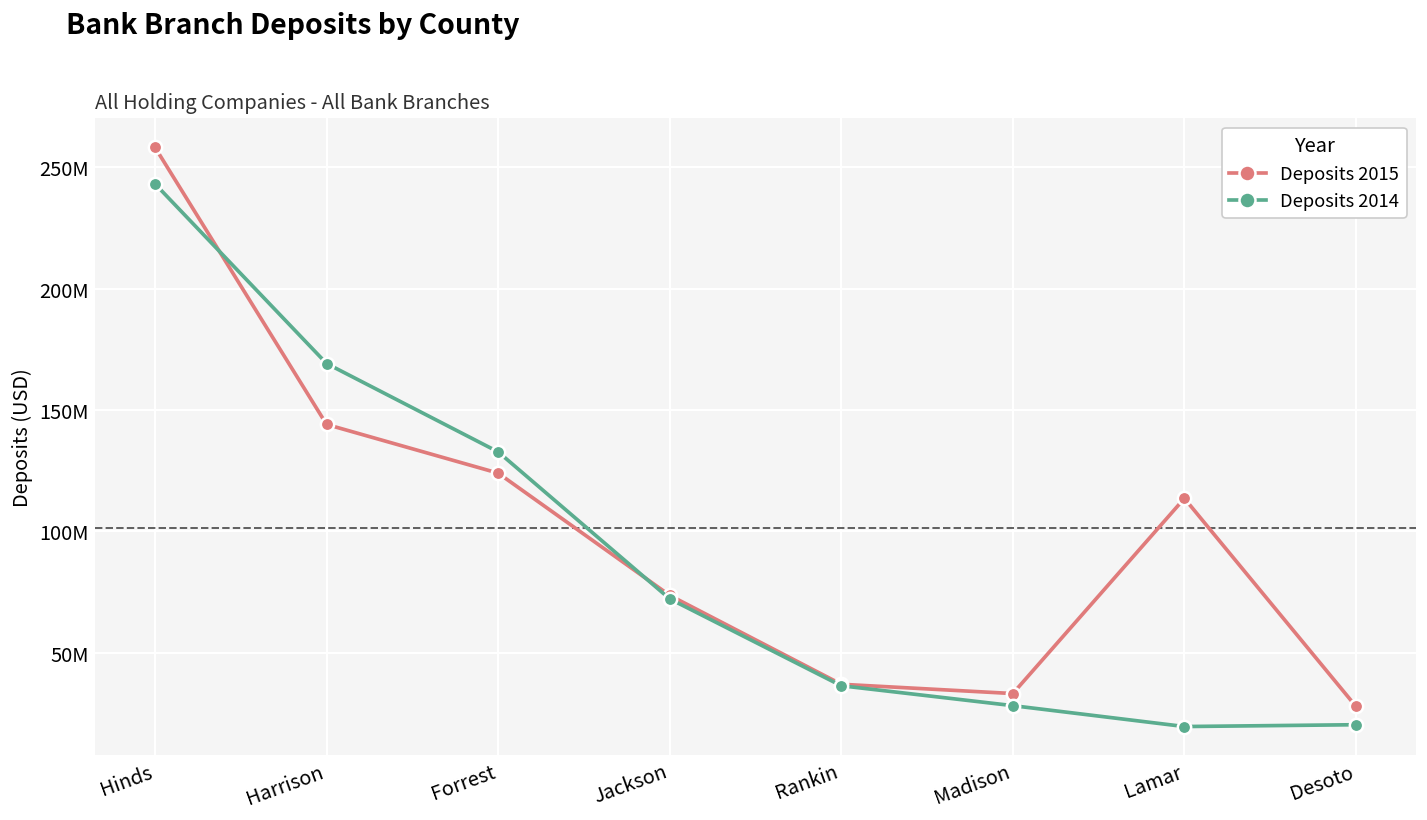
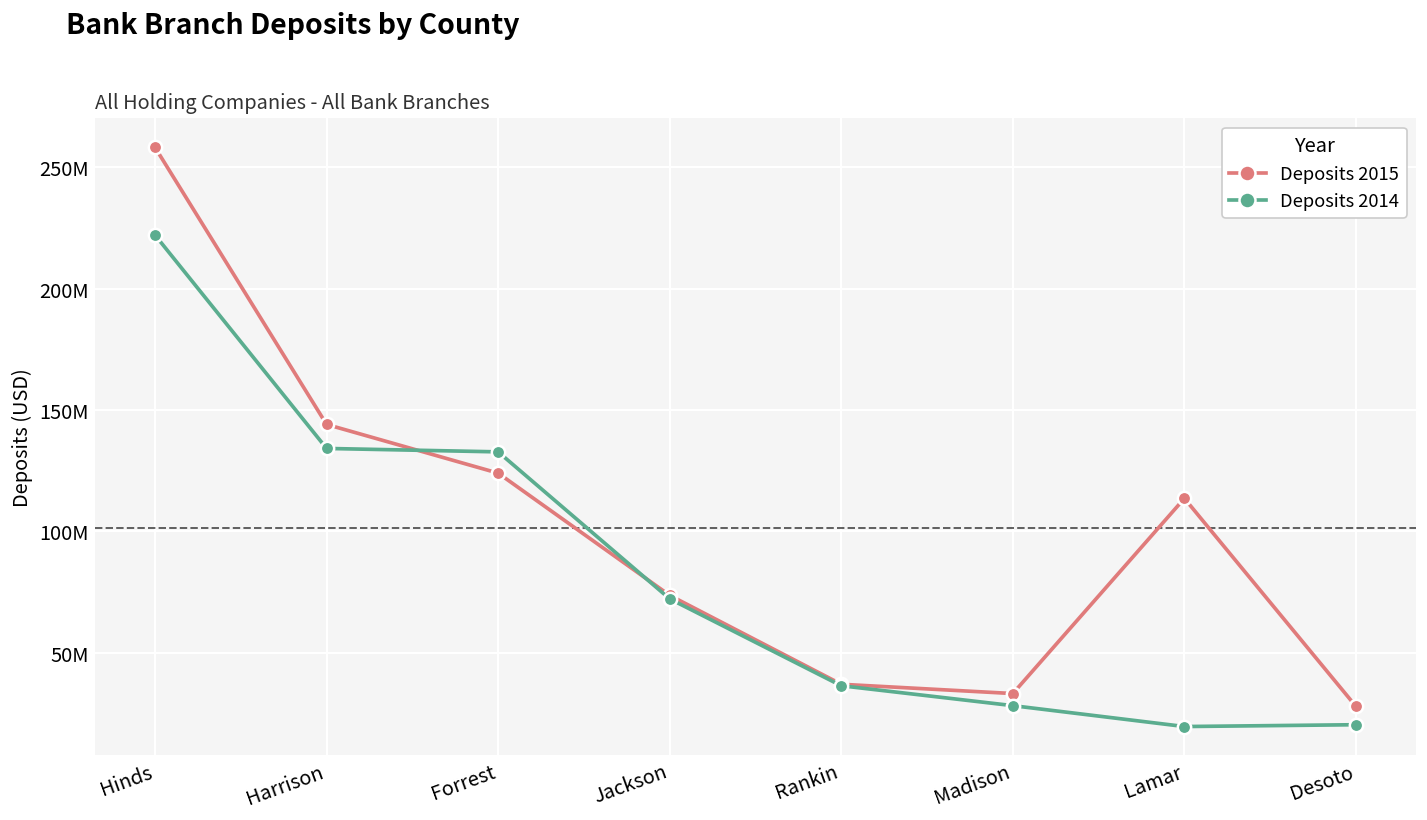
  {
    "Deposits 2015": {
      "Hinds": 258000000,
      "Harrison": 144000000,
      "Forrest": 124000000,
      "Jackson": 74000000,
      "Madison": 33000000,
      "Lamar": 114000000,
      "Desoto": 28000000
    },
    "Deposits 2014": {
-     "Hinds": 243000000,
-     "Harrison": 169000000,
+     "Hinds": 222000000,
+     "Harrison": 134000000,
      "Forrest": 133000000,
      "Jackson": 72000000,
      "Madison": 28000000,
      "Lamar": 20000000,
      "Desoto": 20000000
    }
  }
